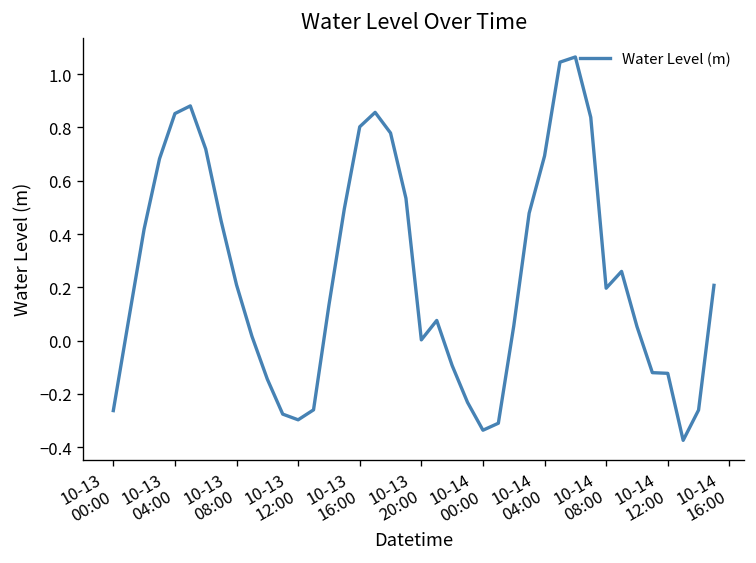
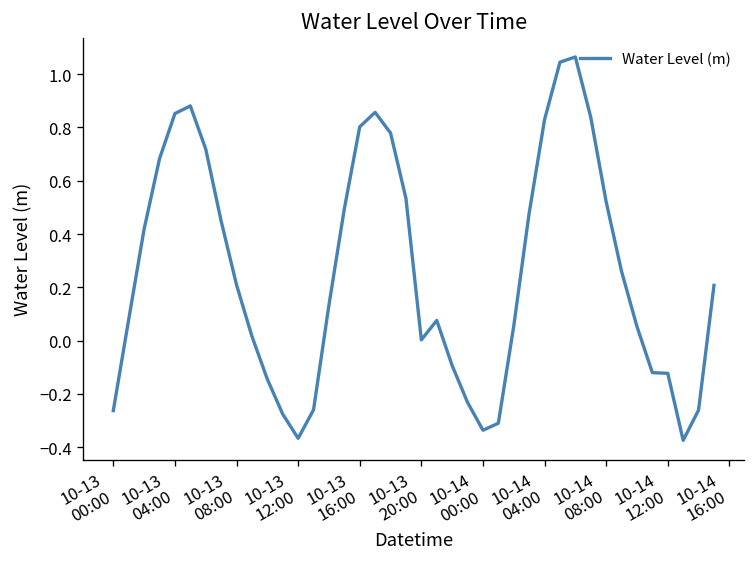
  {
    "10-13 00:00": -0.26,
    "10-13 04:00": 0.85,
    "10-13 08:00": 0.21,
-   "10-13 12:00": -0.30,
+   "10-13 12:00": -0.37,
    "10-13 16:00": 0.80,
    "10-13 20:00": 0.00,
    "10-14 00:00": -0.34,
-   "10-14 04:00": 0.69,
-   "10-14 08:00": 0.20,
+   "10-14 04:00": 0.83,
+   "10-14 08:00": 0.52,
    "10-14 12:00": -0.12
  }
